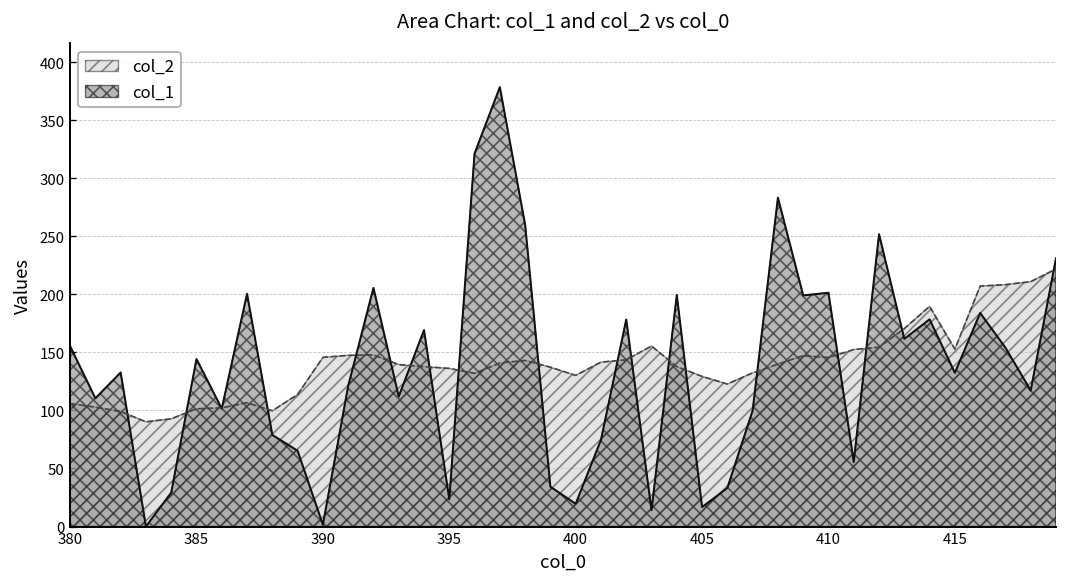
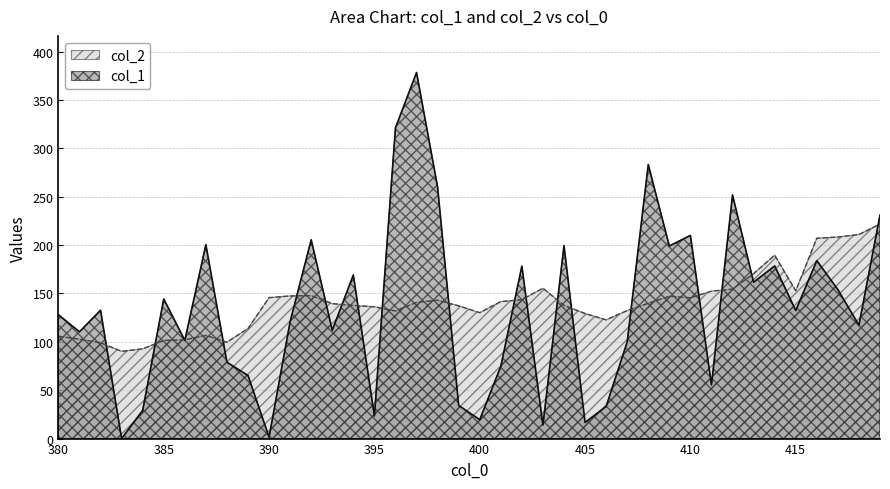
  {
    "col_1": {
-     "380": 160,
+     "380": 130,
      "385": 140,
      "390": 0,
      "395": 20,
      "400": 20,
      "405": 20,
-     "410": 200,
+     "410": 210,
      "415": 130
    },
    "col_2": {
      "380": 110,
      "385": 100,
      "390": 150,
      "395": 140,
      "400": 130,
      "405": 130,
      "410": 150,
      "415": 150
    }
  }
